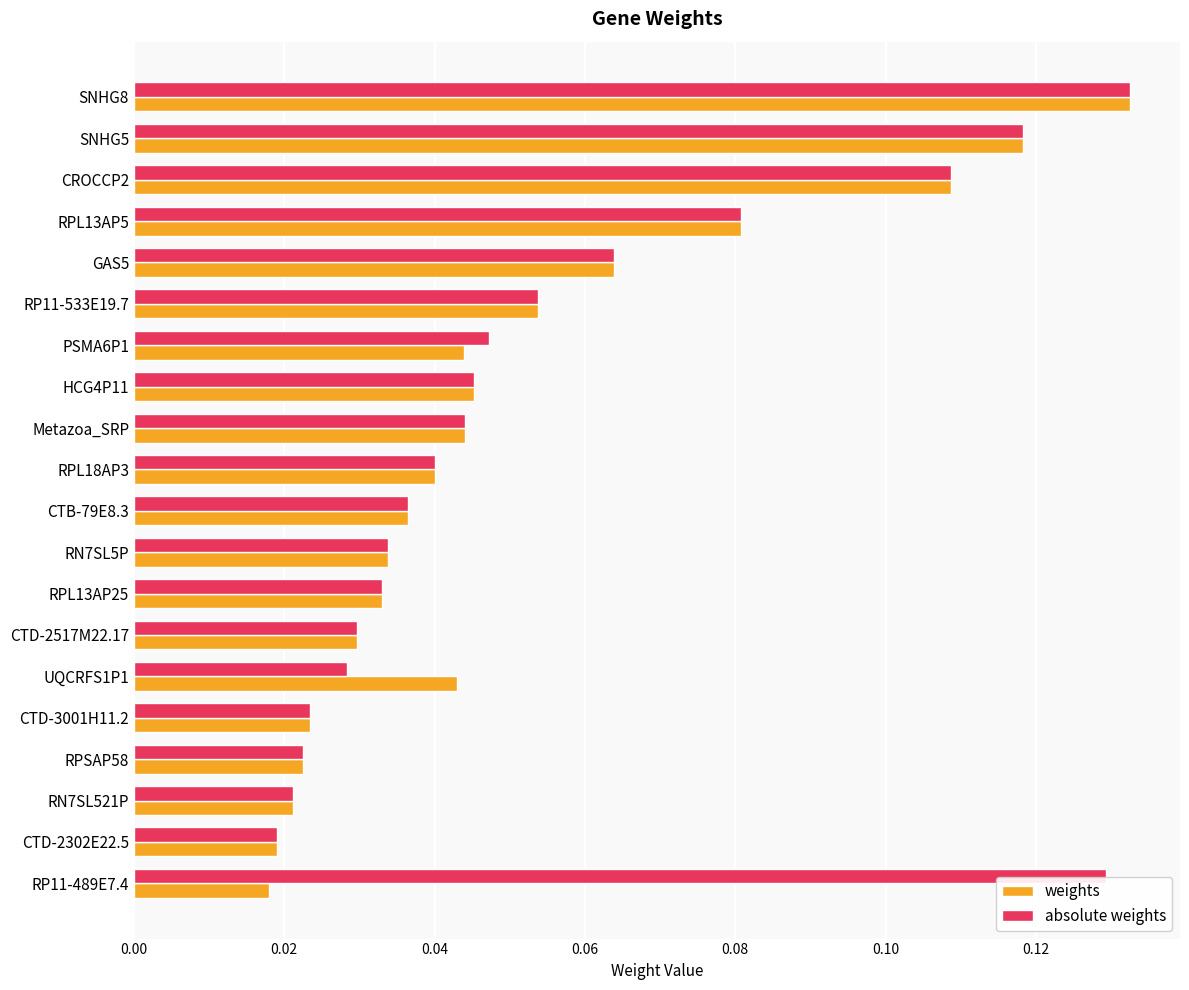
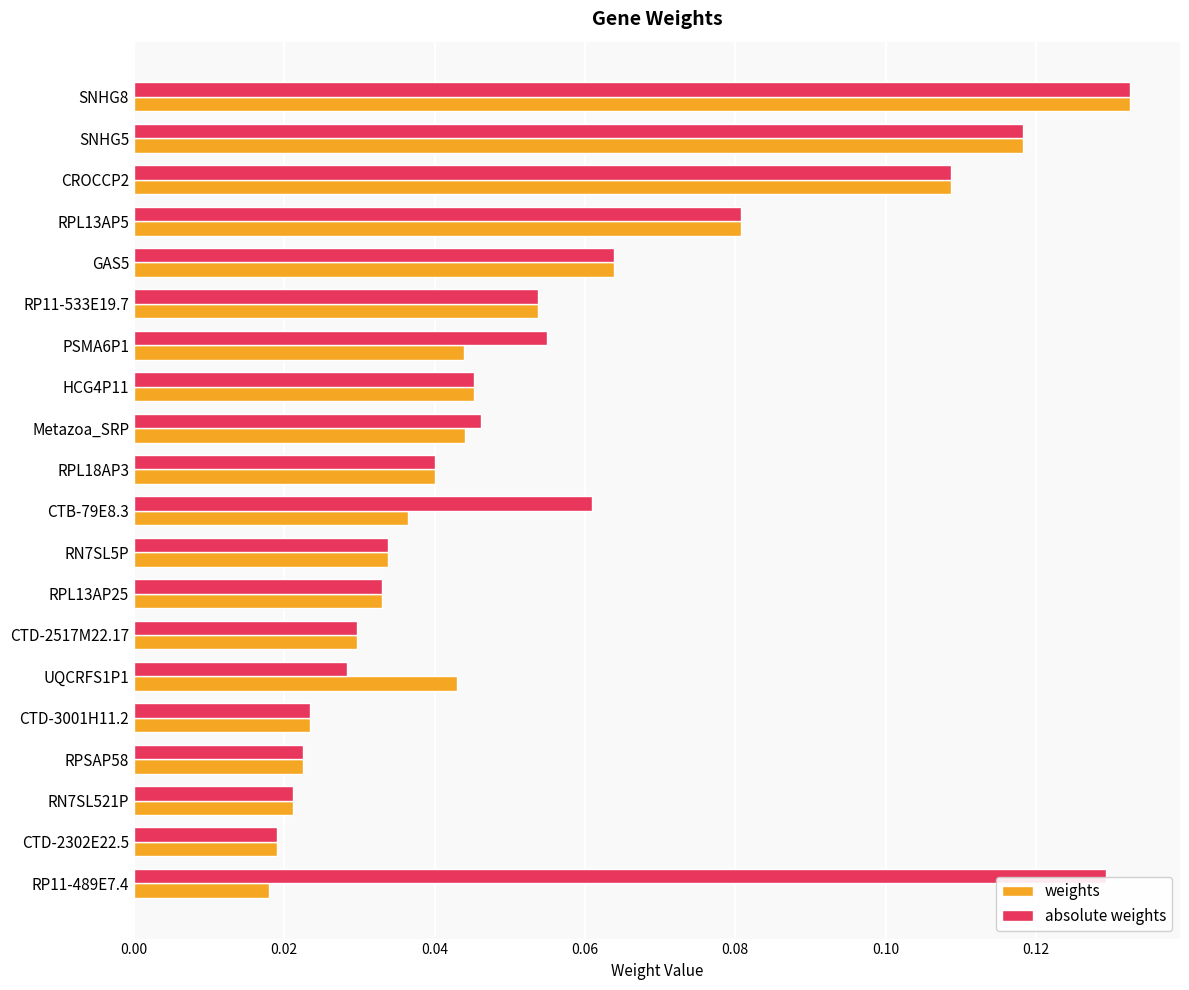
  {
    "weights": {
      "SNHG8": 0.133,
      "SNHG5": 0.118,
      "CROCCP2": 0.109,
      "RPL13AP5": 0.081,
      "GAS5": 0.064,
      "RP11-533E19.7": 0.054,
      "PSMA6P1": 0.044,
      "HCG4P11": 0.045,
      "Metazoa_SRP": 0.044,
      "RPL18AP3": 0.040,
      "CTB-79E8.3": 0.036,
      "RN7SL5P": 0.034,
      "RPL13AP25": 0.033,
      "CTD-2517M22.17": 0.030,
      "UQCRFS1P1": 0.043,
      "CTD-3001H11.2": 0.023,
      "RPSAP58": 0.022,
      "RN7SL521P": 0.021,
      "CTD-2302E22.5": 0.019,
      "RP11-489E7.4": 0.018
    },
    "absolute weights": {
      "SNHG8": 0.133,
      "SNHG5": 0.118,
      "CROCCP2": 0.109,
      "RPL13AP5": 0.081,
      "GAS5": 0.064,
      "RP11-533E19.7": 0.054,
-     "PSMA6P1": 0.047,
+     "PSMA6P1": 0.055,
      "HCG4P11": 0.045,
-     "Metazoa_SRP": 0.044,
+     "Metazoa_SRP": 0.046,
      "RPL18AP3": 0.040,
-     "CTB-79E8.3": 0.036,
+     "CTB-79E8.3": 0.061,
      "RN7SL5P": 0.034,
      "RPL13AP25": 0.033,
      "CTD-2517M22.17": 0.030,
      "UQCRFS1P1": 0.028,
      "CTD-3001H11.2": 0.023,
      "RPSAP58": 0.022,
      "RN7SL521P": 0.021,
      "CTD-2302E22.5": 0.019,
      "RP11-489E7.4": 0.129
    }
  }
